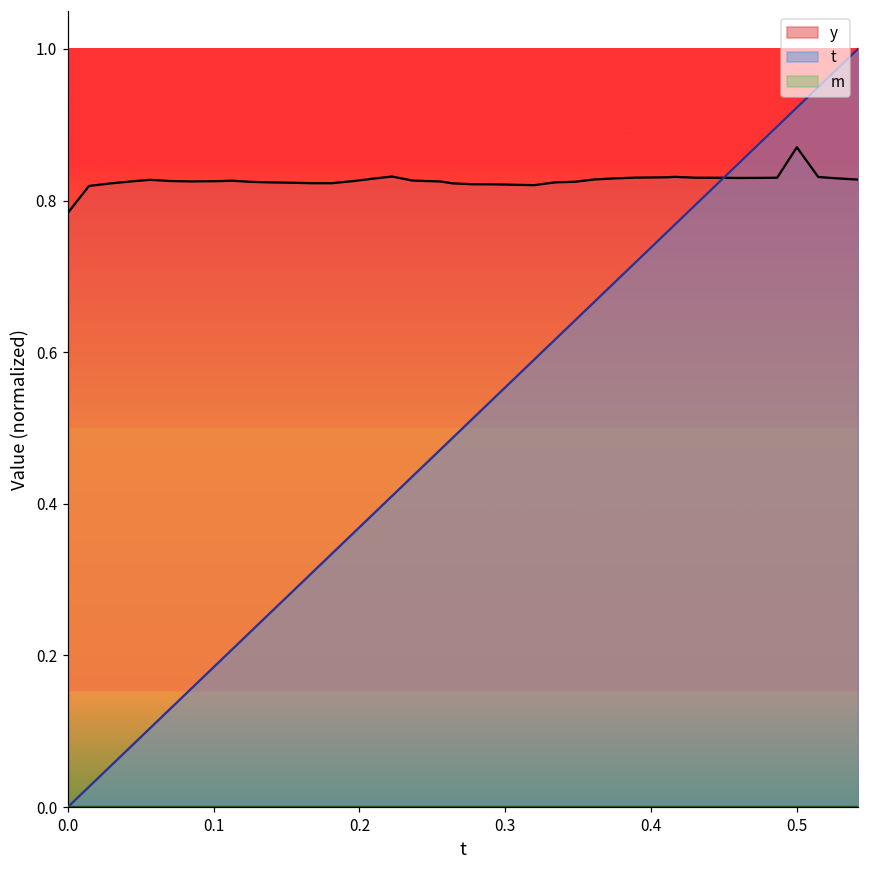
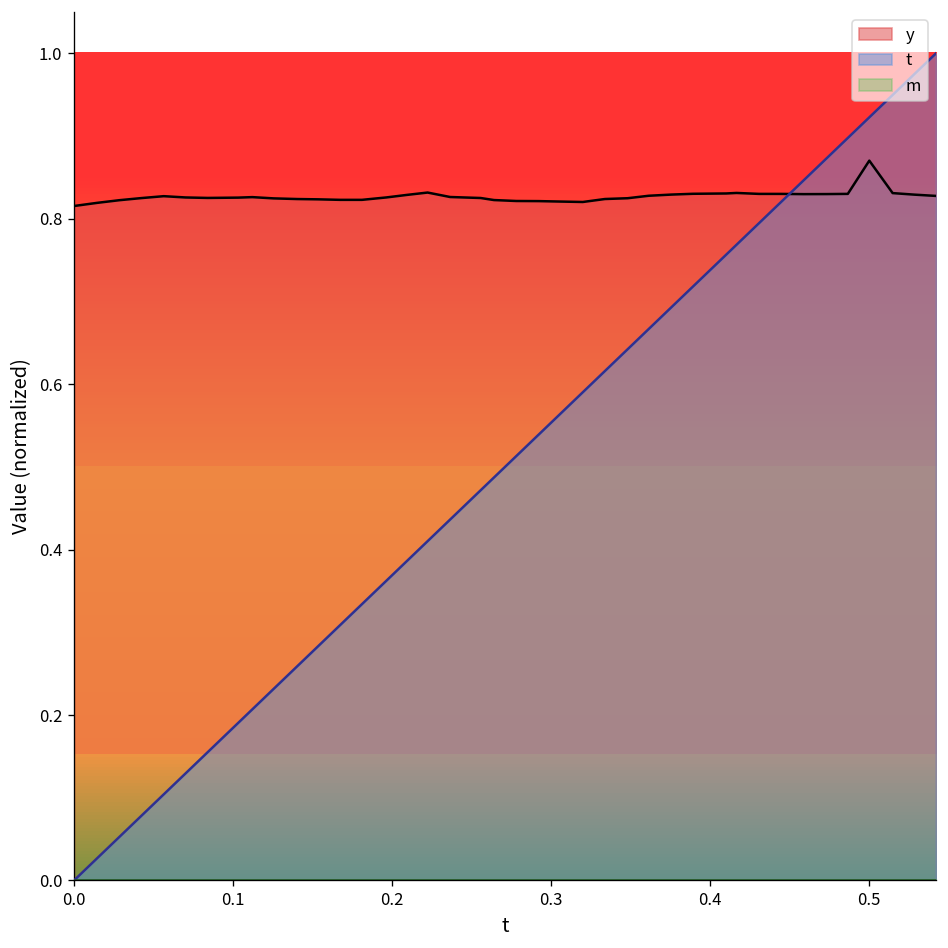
  {
    "y": {
-     "0.0": 0.78,
+     "0.0": 0.82,
      "0.5": 0.87
    },
    "t": {
      "0.5": 0.92
    },
    "m": {
      "0.5": 0.00
    }
  }
